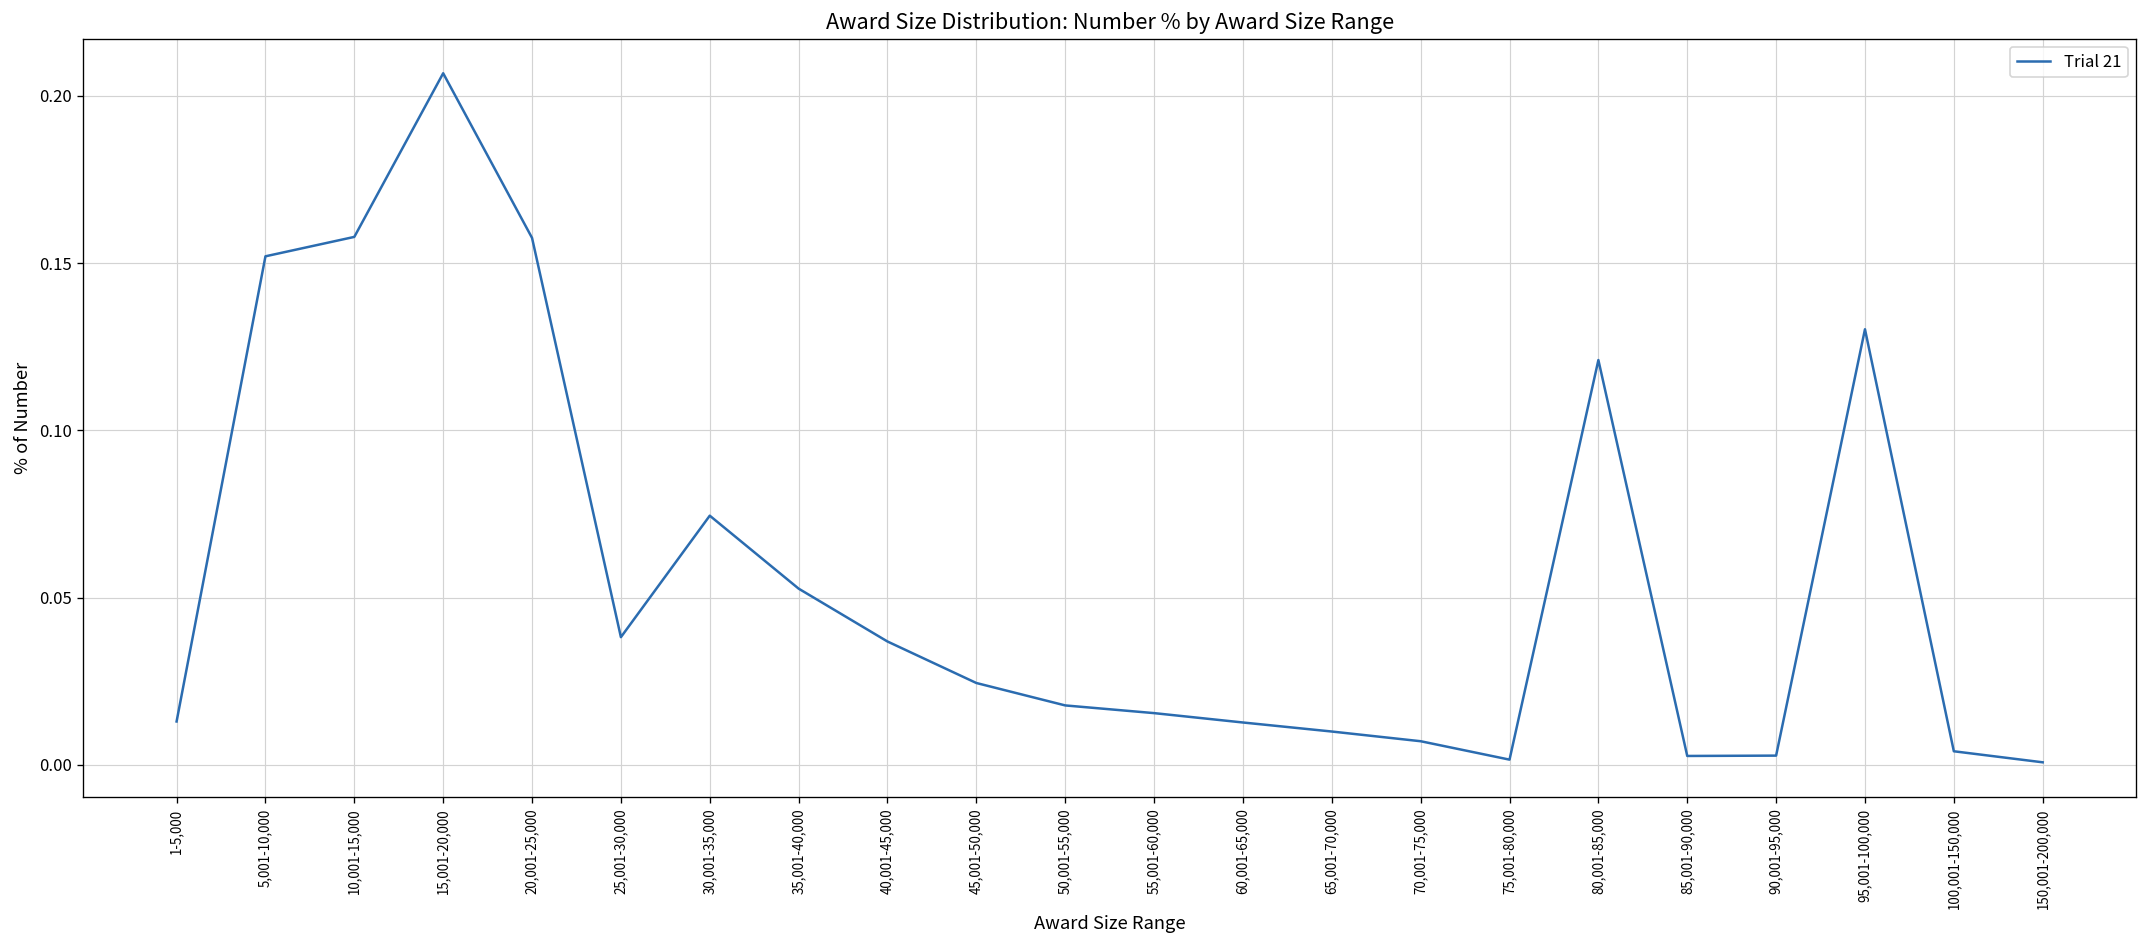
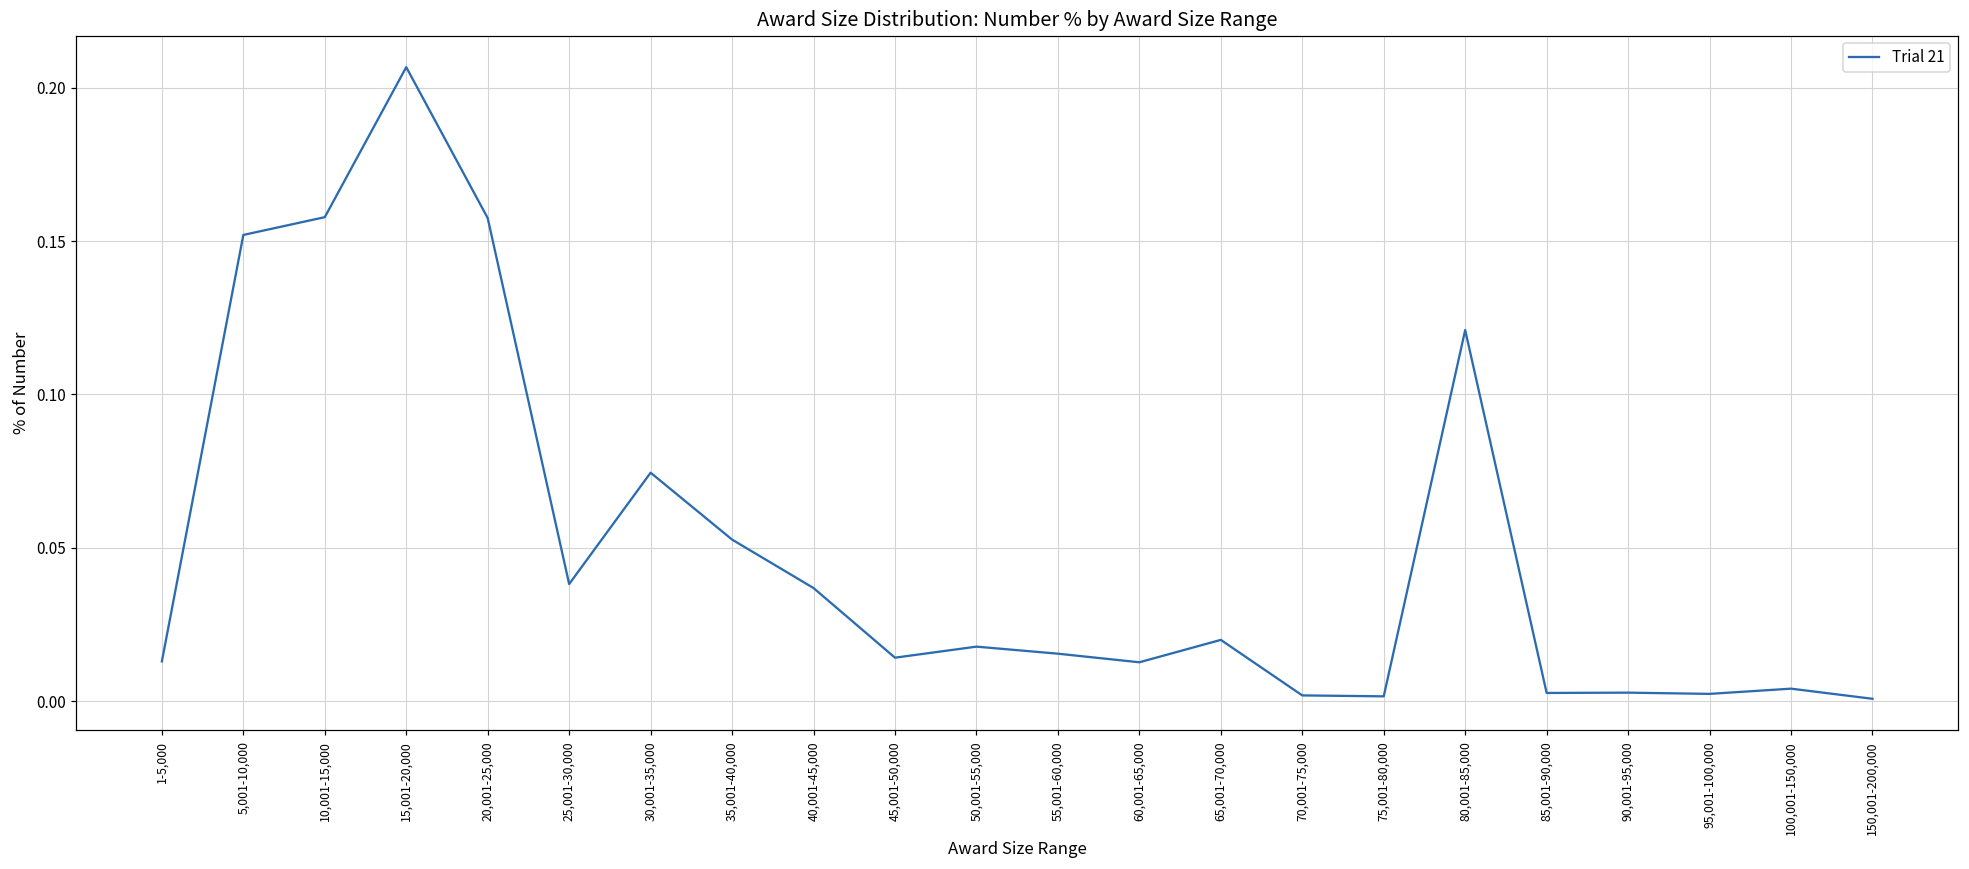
  {
    "1-5,000": 0.013,
    "5,001-10,000": 0.152,
    "10,001-15,000": 0.158,
    "15,001-20,000": 0.207,
    "20,001-25,000": 0.158,
    "25,001-30,000": 0.038,
    "30,001-35,000": 0.075,
    "35,001-40,000": 0.053,
    "40,001-45,000": 0.037,
-   "45,001-50,000": 0.025,
+   "45,001-50,000": 0.014,
    "50,001-55,000": 0.018,
    "55,001-60,000": 0.016,
    "60,001-65,000": 0.013,
-   "65,001-70,000": 0.01,
-   "70,001-75,000": 0.007,
+   "65,001-70,000": 0.02,
+   "70,001-75,000": 0.002,
    "75,001-80,000": 0.002,
    "80,001-85,000": 0.121,
    "85,001-90,000": 0.003,
    "90,001-95,000": 0.003,
-   "95,001-100,000": 0.130,
+   "95,001-100,000": 0.002,
    "100,001-150,000": 0.004,
    "150,001-200,000": 0.001
  }
